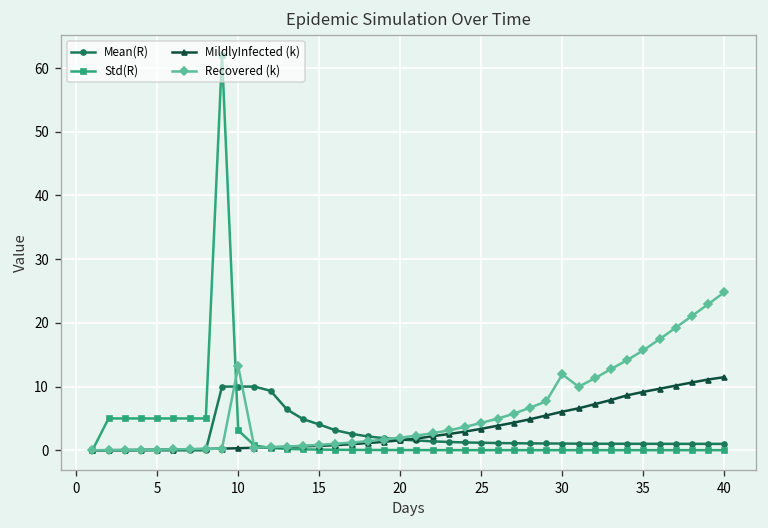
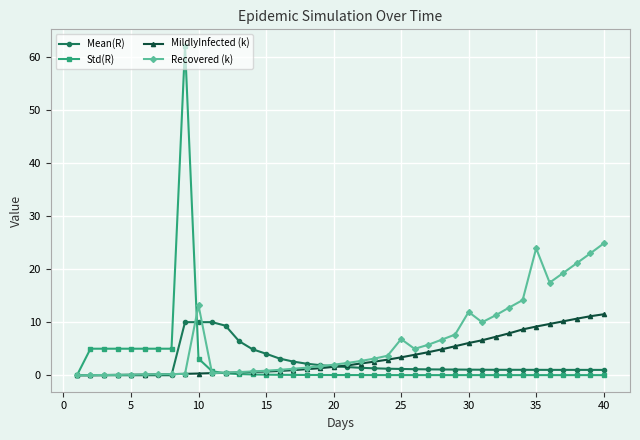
  {
    "Recovered (k)": {
      "10": 13,
-     "25": 4,
+     "25": 7,
      "30": 12,
-     "35": 16,
+     "35": 24,
      "40": 25
    }
  }
